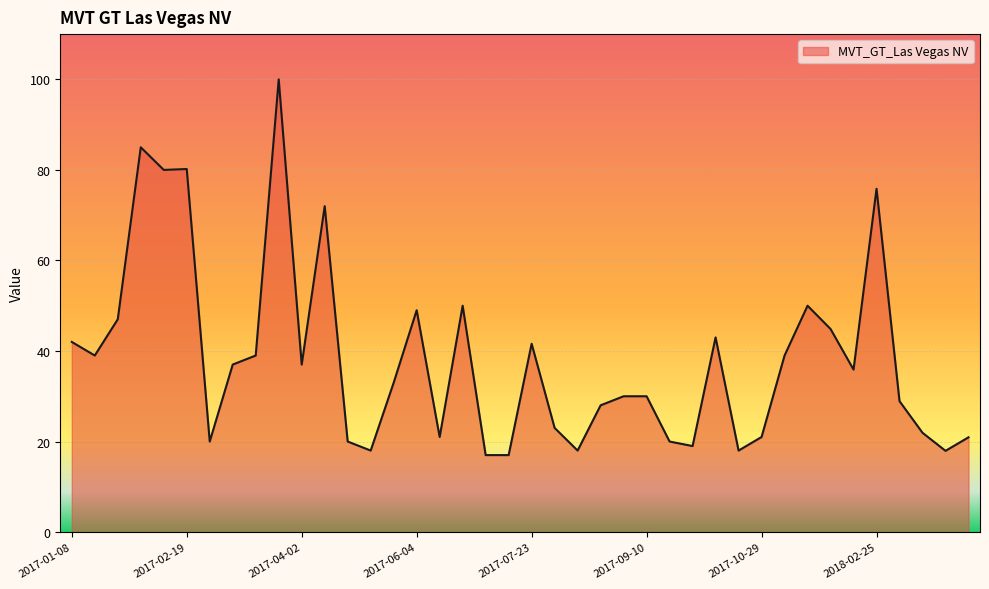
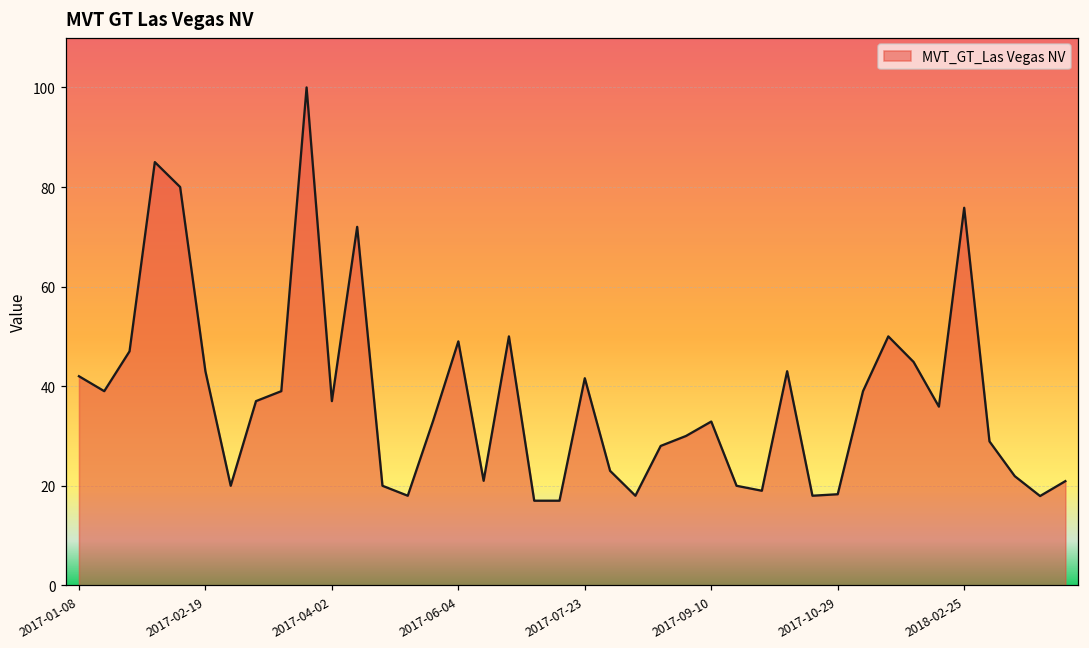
  {
    "2017-01-08": 42,
-   "2017-02-19": 80,
+   "2017-02-19": 43,
    "2017-04-02": 37,
    "2017-06-04": 49,
    "2017-07-23": 42,
-   "2017-09-10": 30,
-   "2017-10-29": 21,
+   "2017-09-10": 33,
+   "2017-10-29": 18,
    "2018-02-25": 76
  }
